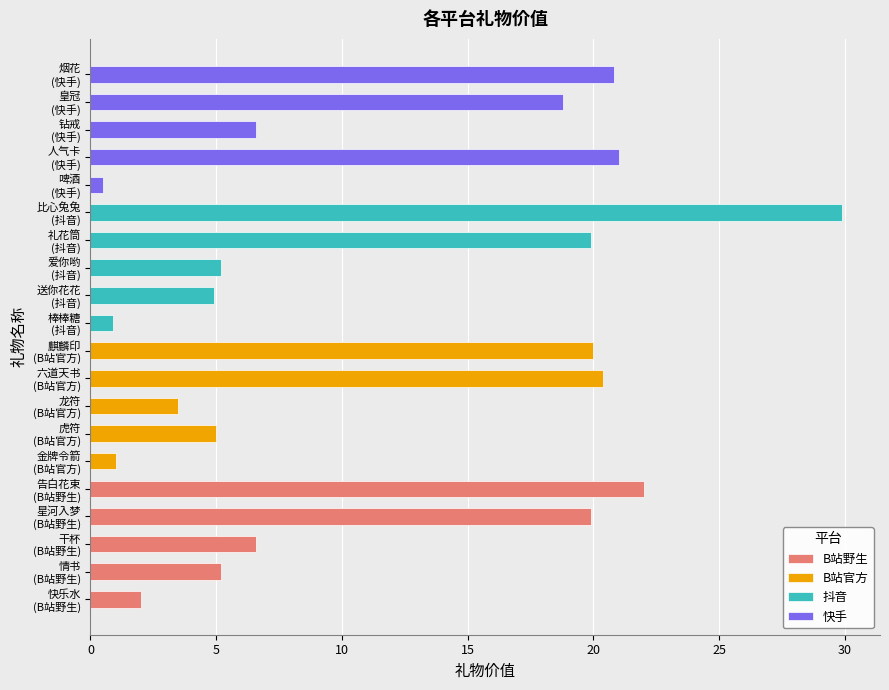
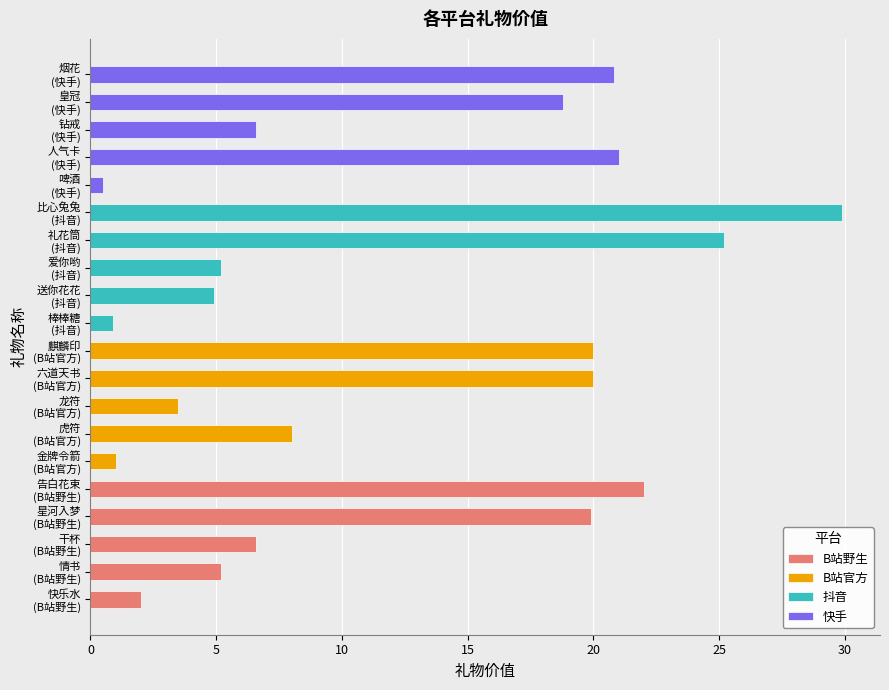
  {
    "B站野生": {
      "告白花束 (B站野生)": 22.0,
      "星河入梦 (B站野生)": 19.9,
      "干杯 (B站野生)": 6.6,
      "情书 (B站野生)": 5.2,
      "快乐水 (B站野生)": 2.0
    },
    "B站官方": {
      "麒麟印 (B站官方)": 20.0,
-     "六道天书 (B站官方)": 20.4,
+     "六道天书 (B站官方)": 20.0,
      "龙符 (B站官方)": 3.5,
-     "虎符 (B站官方)": 5,
+     "虎符 (B站官方)": 8,
      "金牌令箭 (B站官方)": 1.0
    },
    "抖音": {
      "比心兔兔 (抖音)": 29.9,
-     "礼花筒 (抖音)": 19.9,
+     "礼花筒 (抖音)": 25.2,
      "爱你哟 (抖音)": 5.2,
      "送你花花 (抖音)": 4.9,
      "棒棒糖 (抖音)": 0.9
    },
    "快手": {
      "烟花 (快手)": 20.8,
      "皇冠 (快手)": 18.8,
      "钻戒 (快手)": 6.6,
      "人气卡 (快手)": 21.0,
      "啤酒 (快手)": 0.5
    }
  }
